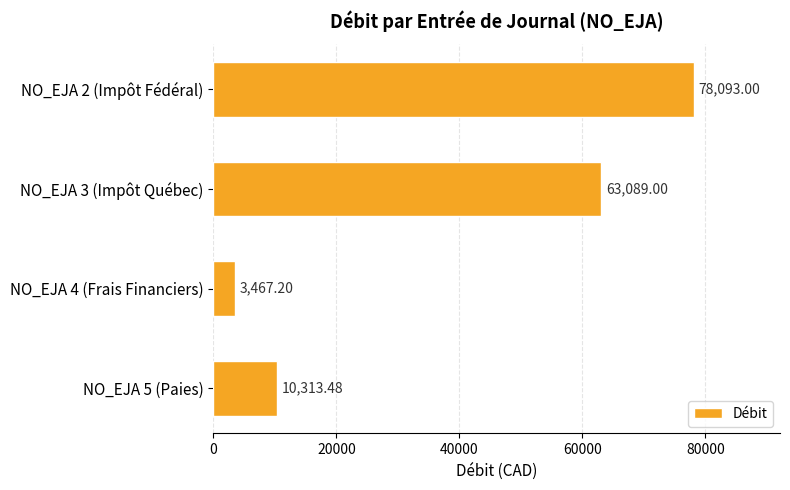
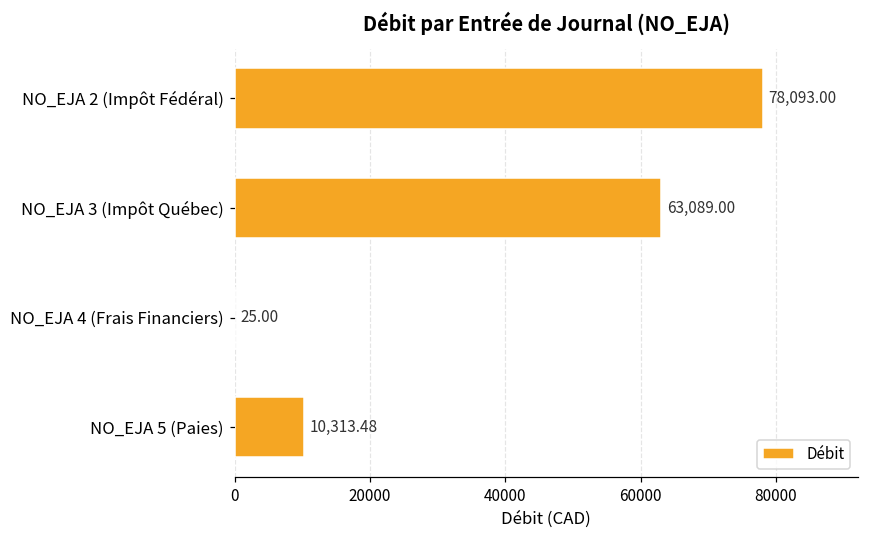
  {
    "NO_EJA 2 (Impôt Fédéral)": "78,093.00",
    "NO_EJA 3 (Impôt Québec)": "63,089.00",
-   "NO_EJA 4 (Frais Financiers)": "3,467.20",
+   "NO_EJA 4 (Frais Financiers)": "25.00",
    "NO_EJA 5 (Paies)": "10,313.48"
  }
